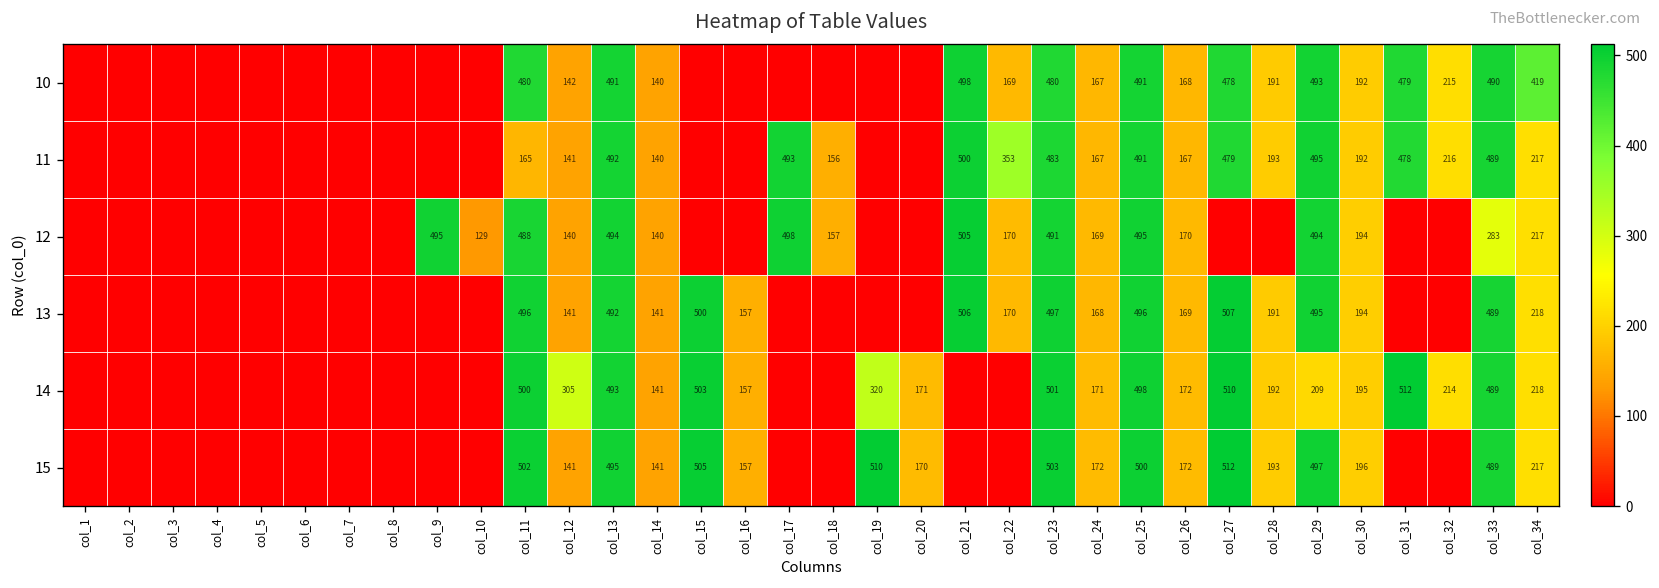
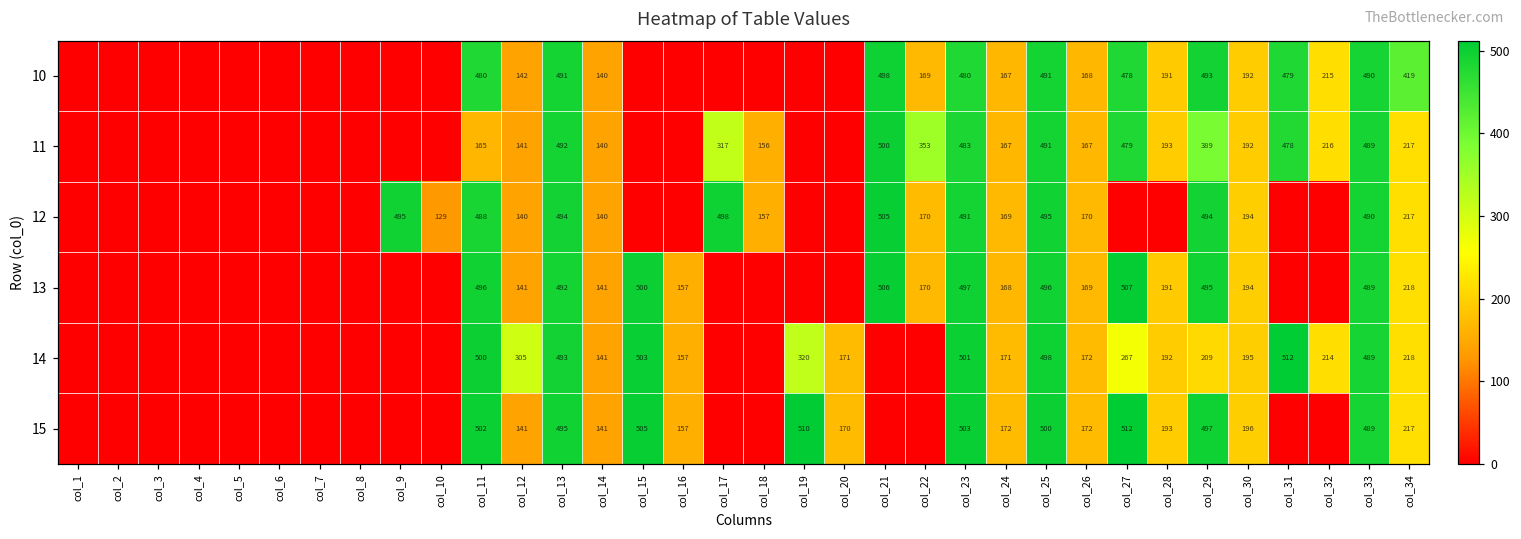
  {
    "10": {
      "col_11": 480,
      "col_12": 142,
      "col_13": 491,
      "col_14": 140,
      "col_21": 498,
      "col_22": 169,
      "col_23": 480,
      "col_24": 167,
      "col_25": 491,
      "col_26": 168,
      "col_27": 478,
      "col_28": 191,
      "col_29": 493,
      "col_30": 192,
      "col_31": 479,
      "col_32": 215,
      "col_33": 490,
      "col_34": 419
    },
    "11": {
      "col_11": 165,
      "col_12": 141,
      "col_13": 492,
      "col_14": 140,
-     "col_17": 493,
+     "col_17": 317,
      "col_18": 156,
      "col_21": 500,
      "col_22": 353,
      "col_23": 483,
      "col_24": 167,
      "col_25": 491,
      "col_26": 167,
      "col_27": 479,
      "col_28": 193,
-     "col_29": 495,
+     "col_29": 389,
      "col_30": 192,
      "col_31": 478,
      "col_32": 216,
      "col_33": 489,
      "col_34": 217
    },
    "12": {
      "col_9": 495,
      "col_10": 129,
      "col_11": 488,
      "col_12": 140,
      "col_13": 494,
      "col_14": 140,
      "col_17": 498,
      "col_18": 157,
      "col_21": 505,
      "col_22": 170,
      "col_23": 491,
      "col_24": 169,
      "col_25": 495,
      "col_26": 170,
      "col_29": 494,
      "col_30": 194,
-     "col_33": 283,
+     "col_33": 490,
      "col_34": 217
    },
    "13": {
      "col_11": 496,
      "col_12": 141,
      "col_13": 492,
      "col_14": 141,
      "col_15": 500,
      "col_16": 157,
      "col_21": 506,
      "col_22": 170,
      "col_23": 497,
      "col_24": 168,
      "col_25": 496,
      "col_26": 169,
      "col_27": 507,
      "col_28": 191,
      "col_29": 495,
      "col_30": 194,
      "col_33": 489,
      "col_34": 218
    },
    "14": {
      "col_11": 500,
      "col_12": 305,
      "col_13": 493,
      "col_14": 141,
      "col_15": 503,
      "col_16": 157,
      "col_19": 320,
      "col_20": 171,
      "col_23": 501,
      "col_24": 171,
      "col_25": 498,
      "col_26": 172,
-     "col_27": 510,
+     "col_27": 267,
      "col_28": 192,
      "col_29": 209,
      "col_30": 195,
      "col_31": 512,
      "col_32": 214,
      "col_33": 489,
      "col_34": 218
    },
    "15": {
      "col_11": 502,
      "col_12": 141,
      "col_13": 495,
      "col_14": 141,
      "col_15": 505,
      "col_16": 157,
      "col_19": 510,
      "col_20": 170,
      "col_23": 503,
      "col_24": 172,
      "col_25": 500,
      "col_26": 172,
      "col_27": 512,
      "col_28": 193,
      "col_29": 497,
      "col_30": 196,
      "col_33": 489,
      "col_34": 217
    }
  }
